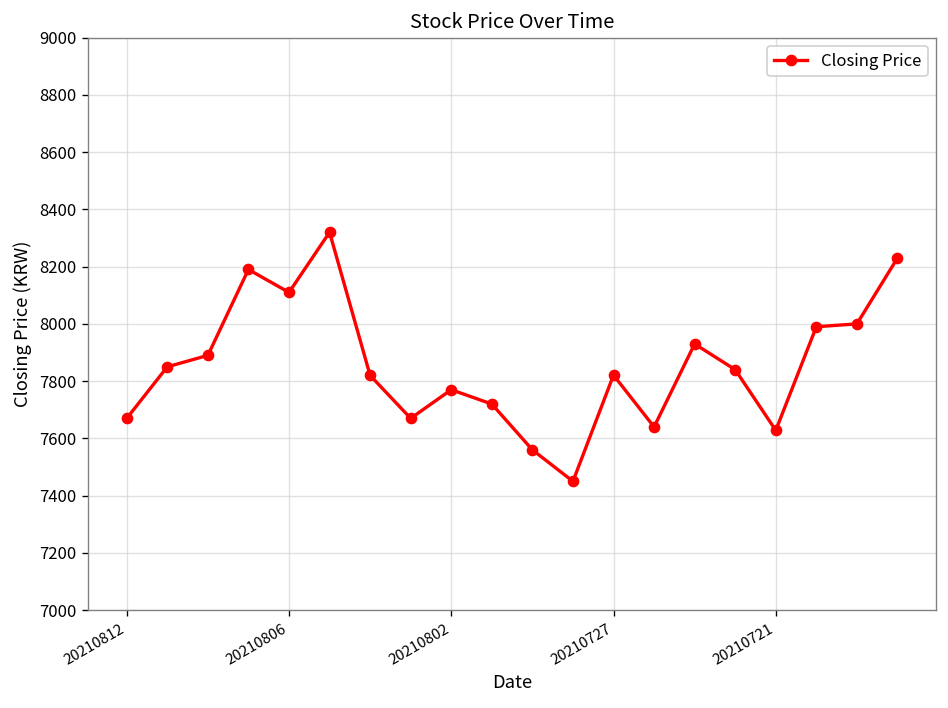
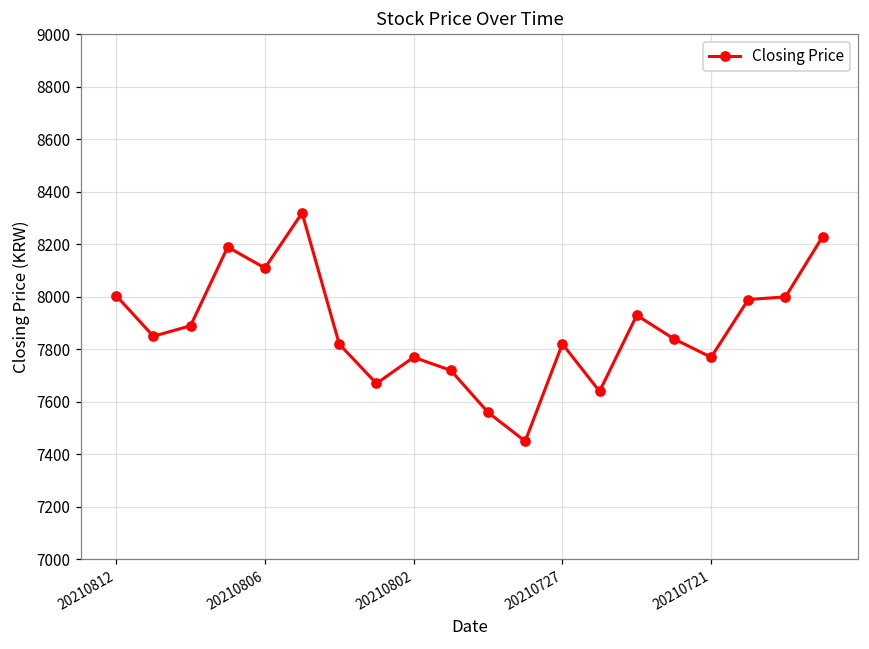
  {
-   "20210812": 7670,
+   "20210812": 8010,
    "20210806": 8110,
    "20210802": 7770,
    "20210727": 7820,
-   "20210721": 7630
+   "20210721": 7770
  }
